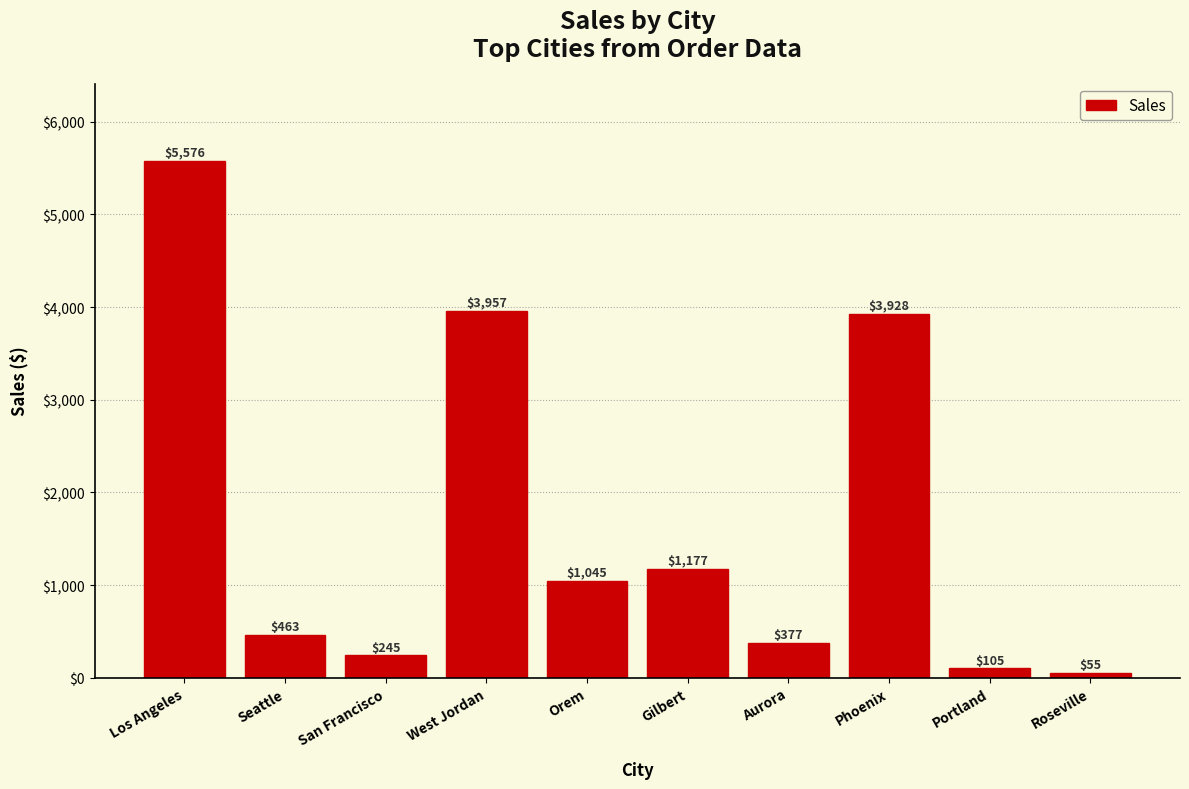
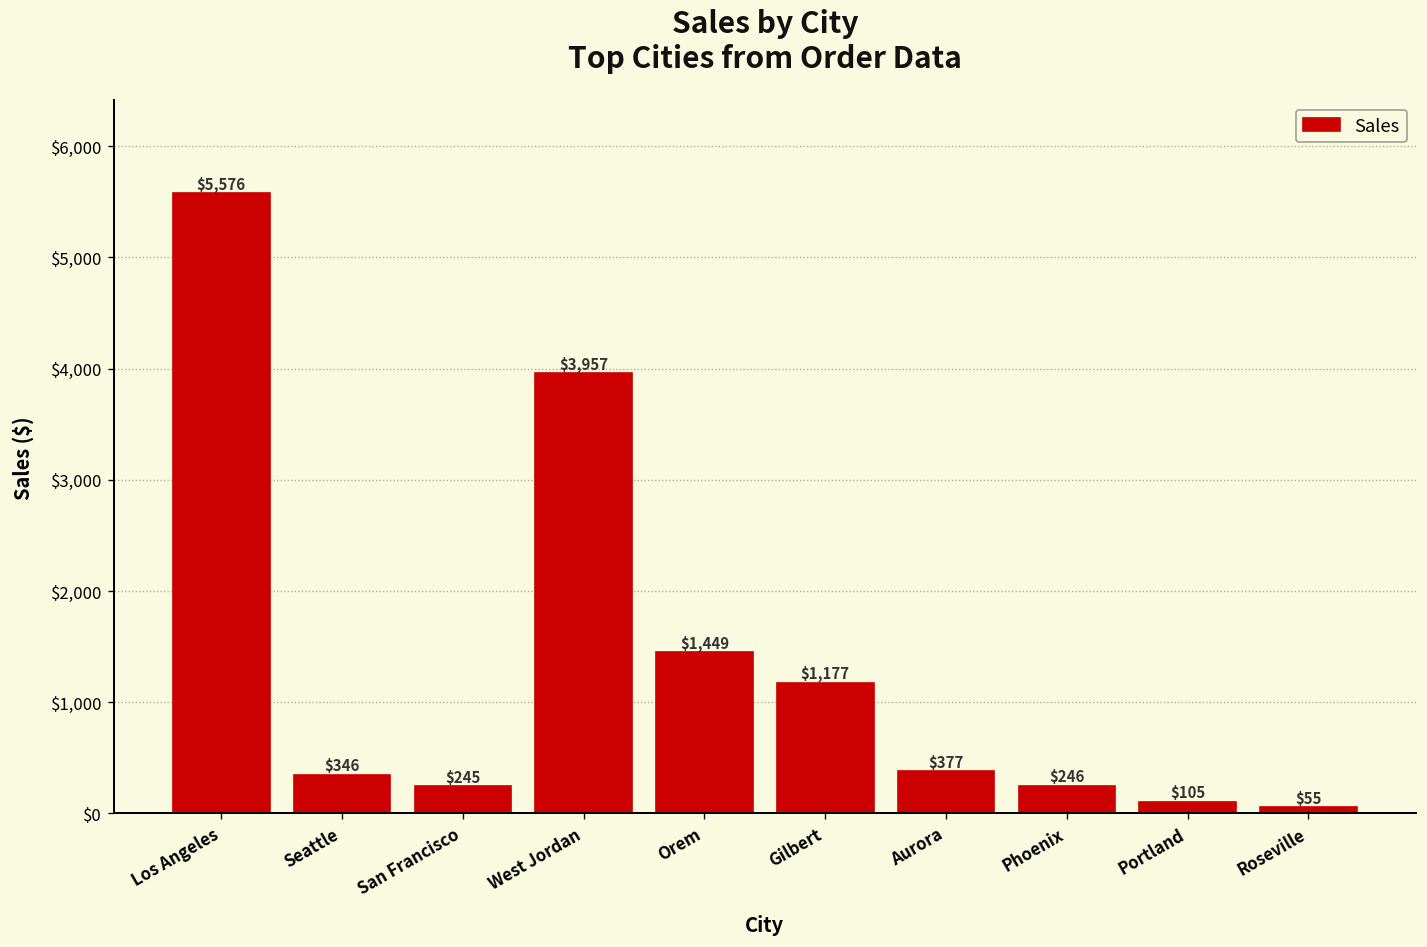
  {
    "Los Angeles": "$5,576",
-   "Seattle": "$463",
+   "Seattle": "$346",
    "San Francisco": "$245",
    "West Jordan": "$3,957",
-   "Orem": "$1,045",
+   "Orem": "$1,449",
    "Gilbert": "$1,177",
    "Aurora": "$377",
-   "Phoenix": "$3,928",
+   "Phoenix": "$246",
    "Portland": "$105",
    "Roseville": "$55"
  }
